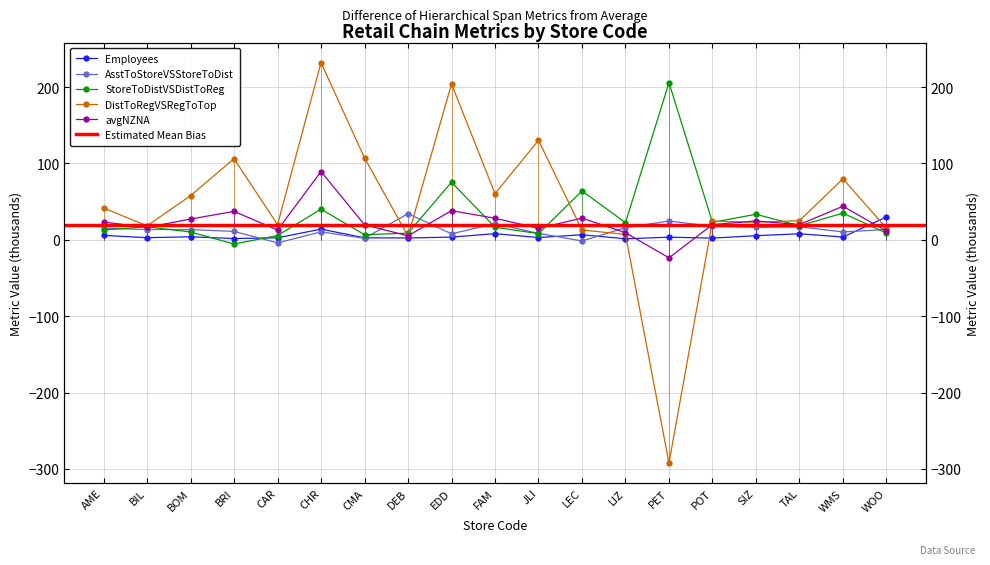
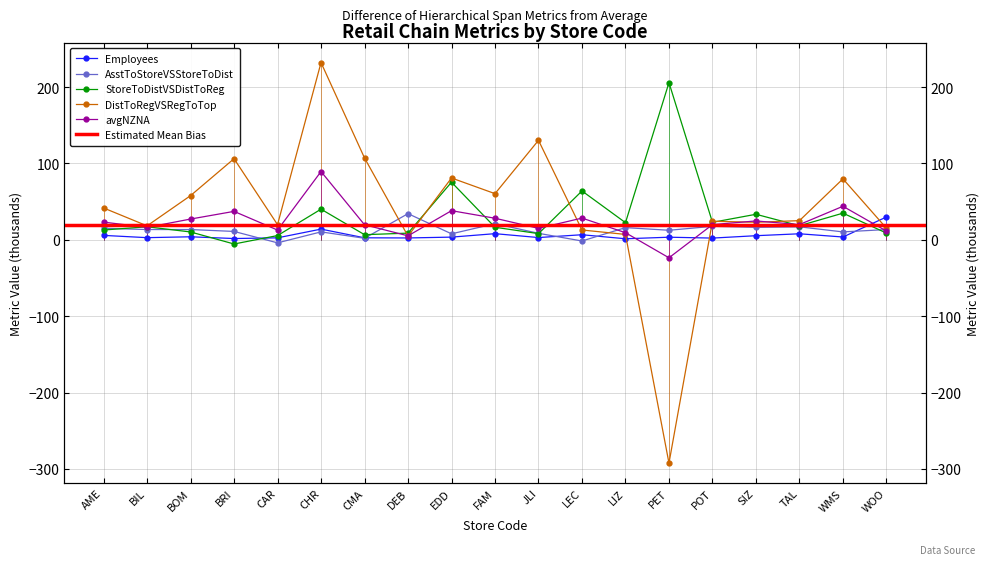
  {
    "Employees": {
      "AME": 10,
      "BIL": 0,
      "BOM": 0,
      "BRI": 0,
      "CHR": 10,
      "EDD": 0,
      "FAM": 10,
      "JLI": 0,
      "LEC": 10,
      "LIZ": 0,
      "PET": 0,
      "POT": 0,
      "SIZ": 10,
      "TAL": 10,
      "WMS": 0,
      "WOO": 30
    },
    "AsstToStoreVSStoreToDist": {
      "BRI": 10,
      "CAR": 0,
      "CHR": 10,
      "DEB": 30,
      "EDD": 10,
      "FAM": 20,
      "LEC": 0,
      "LIZ": 20,
-     "PET": 20,
+     "PET": 10,
      "SIZ": 20,
      "WMS": 10
    },
    "StoreToDistVSDistToReg": {
      "BRI": -10,
      "CHR": 40,
      "CMA": 10,
      "DEB": 10,
      "EDD": 80,
      "FAM": 20,
      "LEC": 60,
      "LIZ": 20,
      "PET": 210,
      "SIZ": 30,
      "WMS": 30
    },
    "DistToRegVSRegToTop": {
      "AME": 40,
      "BOM": 60,
      "BRI": 110,
      "CAR": 20,
      "CHR": 230,
      "CMA": 110,
-     "EDD": 200,
+     "EDD": 80,
      "FAM": 60,
      "JLI": 130,
      "LEC": 10,
      "PET": -290,
      "TAL": 30,
      "WMS": 80
    },
    "avgNZNA": {
      "AME": 20,
      "BOM": 30,
      "BRI": 40,
      "CAR": 10,
      "CHR": 90,
      "CMA": 20,
      "EDD": 40,
      "FAM": 30,
      "JLI": 20,
      "LEC": 30,
      "PET": -20,
      "WMS": 40
    }
  }
